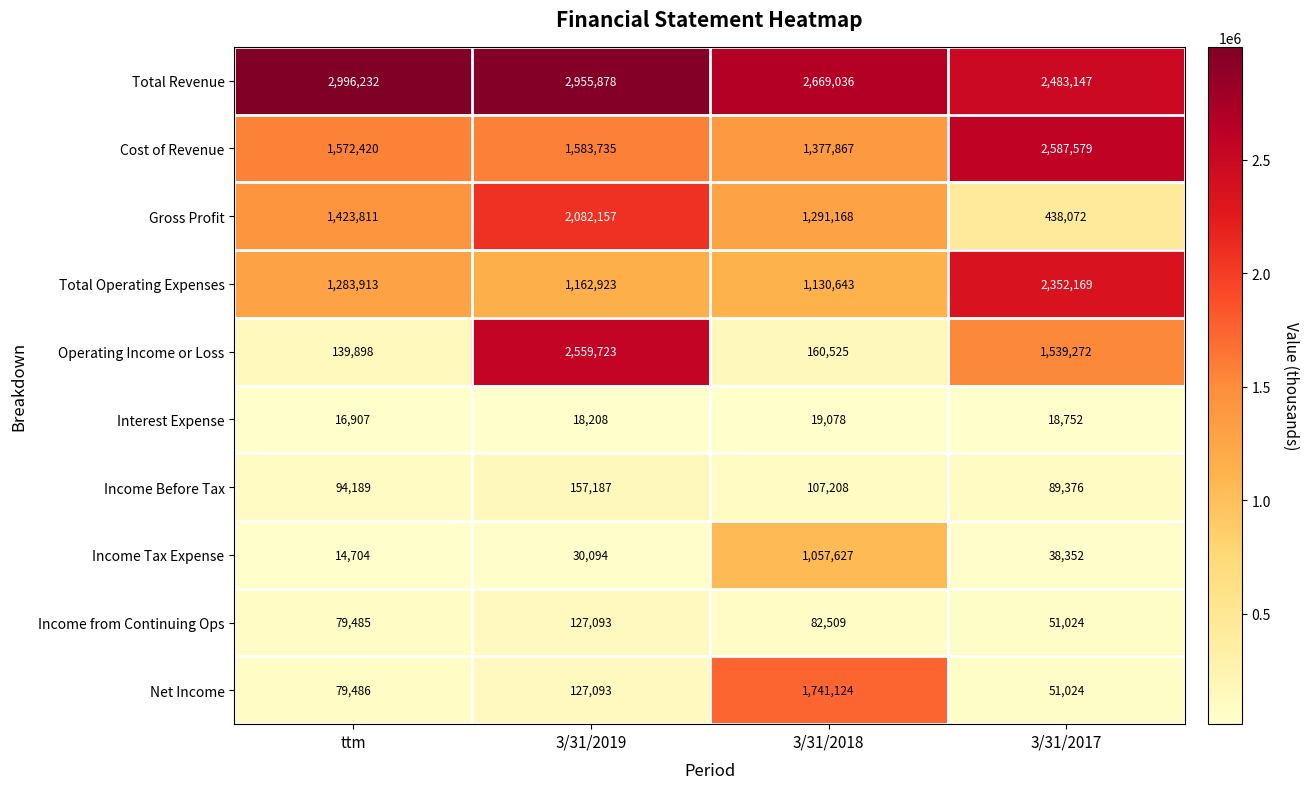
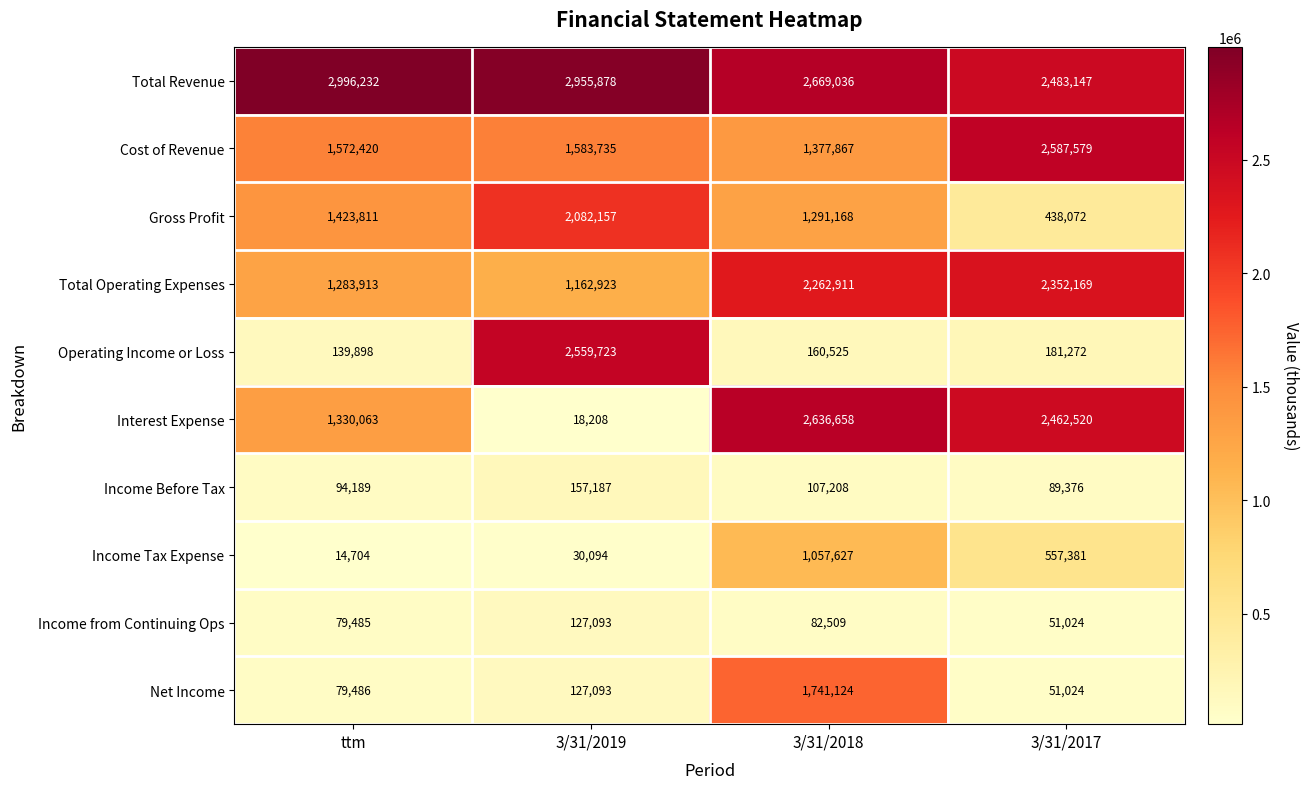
  {
    "Total Revenue": {
      "ttm": "2,996,232",
      "3/31/2019": "2,955,878",
      "3/31/2018": "2,669,036",
      "3/31/2017": "2,483,147"
    },
    "Cost of Revenue": {
      "ttm": "1,572,420",
      "3/31/2019": "1,583,735",
      "3/31/2018": "1,377,867",
      "3/31/2017": "2,587,579"
    },
    "Gross Profit": {
      "ttm": "1,423,811",
      "3/31/2019": "2,082,157",
      "3/31/2018": "1,291,168",
      "3/31/2017": "438,072"
    },
    "Total Operating Expenses": {
      "ttm": "1,283,913",
      "3/31/2019": "1,162,923",
-     "3/31/2018": "1,130,643",
+     "3/31/2018": "2,262,911",
      "3/31/2017": "2,352,169"
    },
    "Operating Income or Loss": {
      "ttm": "139,898",
      "3/31/2019": "2,559,723",
      "3/31/2018": "160,525",
-     "3/31/2017": "1,539,272"
+     "3/31/2017": "181,272"
    },
    "Interest Expense": {
-     "ttm": "16,907",
+     "ttm": "1,330,063",
      "3/31/2019": "18,208",
-     "3/31/2018": "19,078",
-     "3/31/2017": "18,752"
+     "3/31/2018": "2,636,658",
+     "3/31/2017": "2,462,520"
    },
    "Income Before Tax": {
      "ttm": "94,189",
      "3/31/2019": "157,187",
      "3/31/2018": "107,208",
      "3/31/2017": "89,376"
    },
    "Income Tax Expense": {
      "ttm": "14,704",
      "3/31/2019": "30,094",
      "3/31/2018": "1,057,627",
-     "3/31/2017": "38,352"
+     "3/31/2017": "557,381"
    },
    "Income from Continuing Ops": {
      "ttm": "79,485",
      "3/31/2019": "127,093",
      "3/31/2018": "82,509",
      "3/31/2017": "51,024"
    },
    "Net Income": {
      "ttm": "79,486",
      "3/31/2019": "127,093",
      "3/31/2018": "1,741,124",
      "3/31/2017": "51,024"
    }
  }
